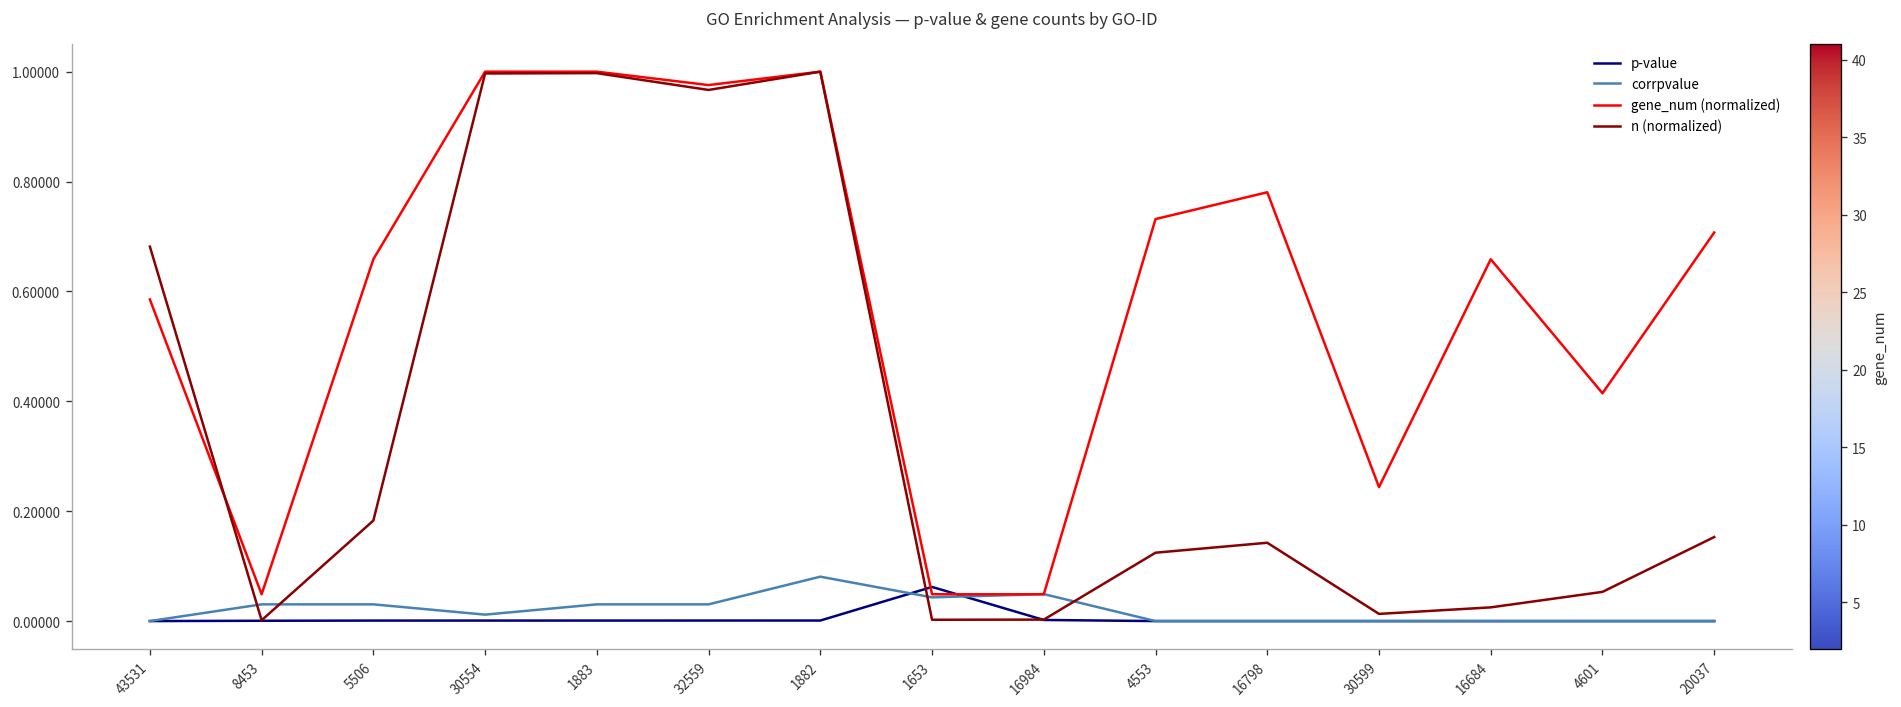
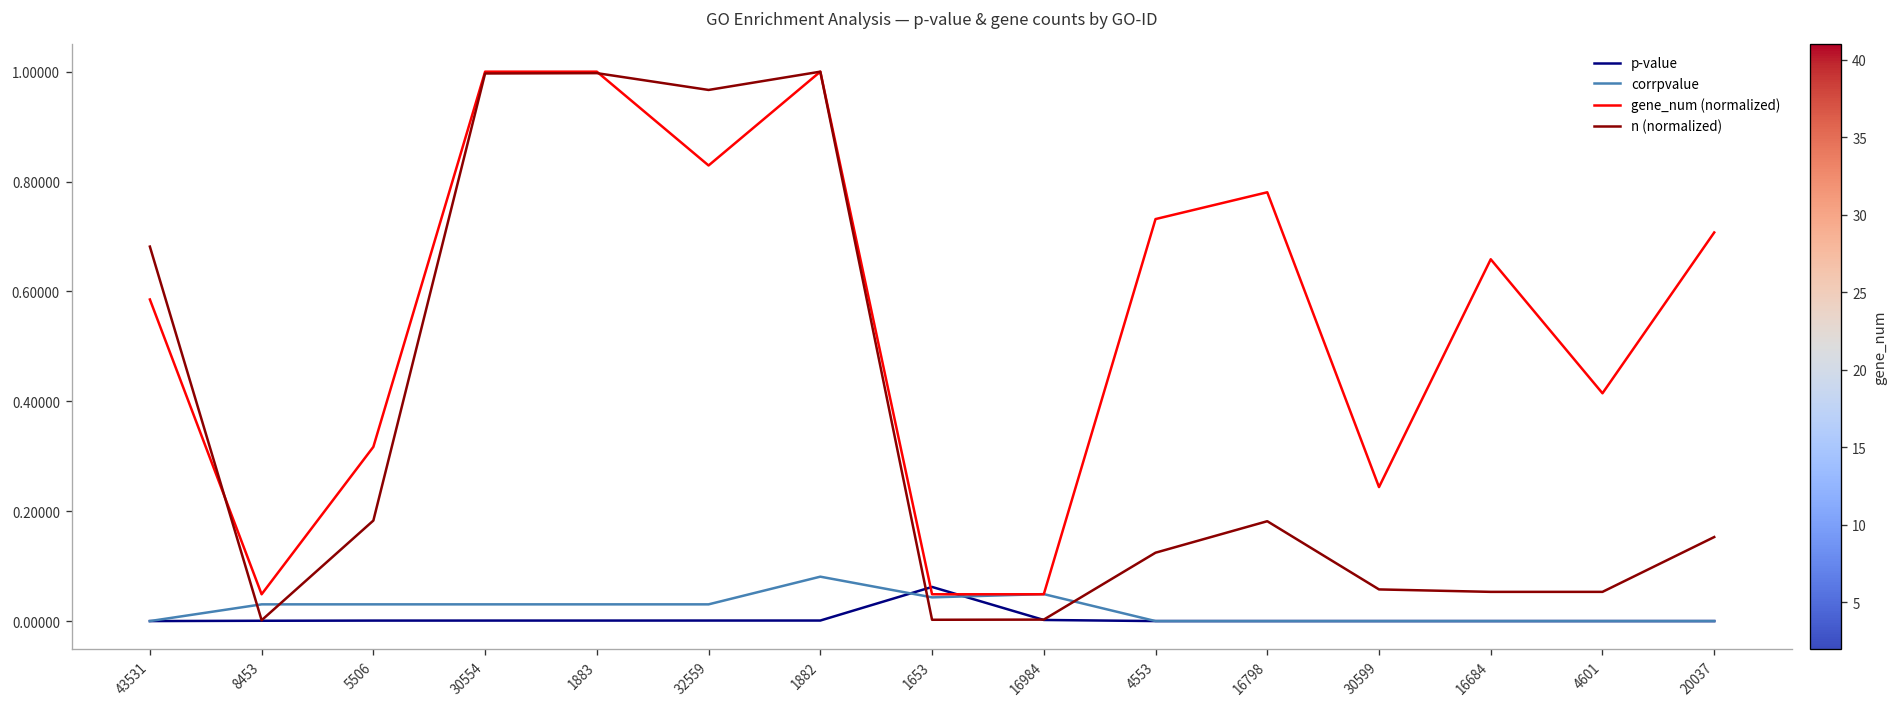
  {
    "p-value": {
      "5506": 0.00,
      "30554": 0.00,
      "1883": 0.00,
      "32559": 0.00,
      "1882": 0.00,
      "1653": 0.06
    },
    "corrpvalue": {
      "8453": 0.03,
      "5506": 0.03,
-     "30554": 0.01,
+     "30554": 0.03,
      "1883": 0.03,
      "32559": 0.03,
      "1882": 0.08
    },
    "gene_num (normalized)": {
      "43531": 0.59,
      "8453": 0.05,
-     "5506": 0.66,
-     "32559": 0.98,
+     "5506": 0.32,
+     "32559": 0.83,
      "4553": 0.73,
      "16798": 0.78,
      "30599": 0.24,
      "16684": 0.66,
      "4601": 0.41,
      "20037": 0.71
    },
    "n (normalized)": {
      "43531": 0.68,
      "5506": 0.18,
      "32559": 0.97,
      "1653": 0.00,
      "4553": 0.12,
-     "16798": 0.14,
-     "30599": 0.01,
-     "16684": 0.02,
+     "16798": 0.18,
+     "30599": 0.06,
+     "16684": 0.05,
      "4601": 0.05,
      "20037": 0.15
    }
  }
